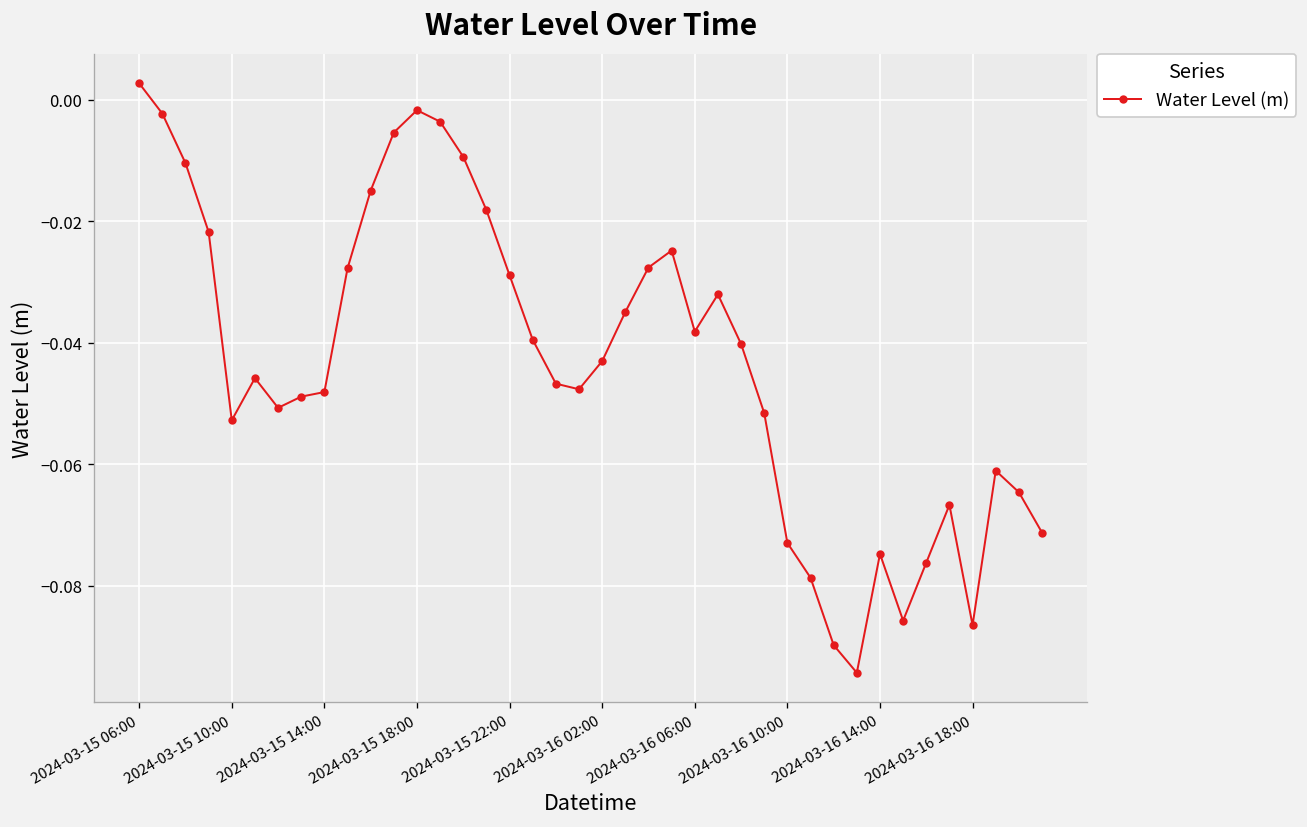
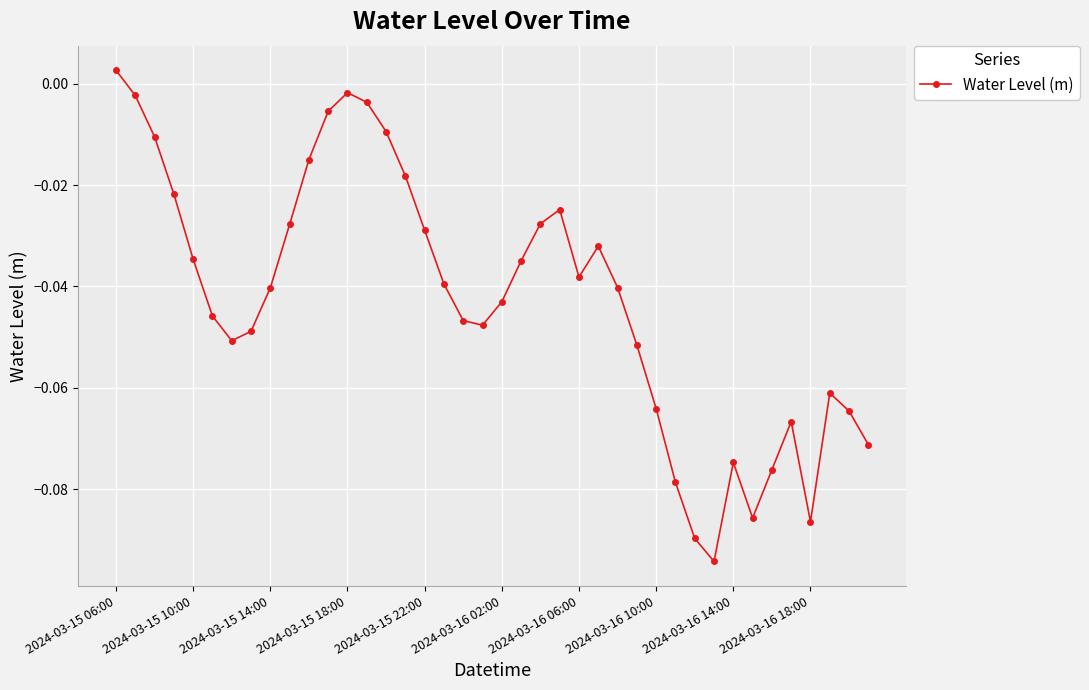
  {
    "2024-03-15 06:00": 0.003,
-   "2024-03-15 10:00": -0.053,
-   "2024-03-15 14:00": -0.048,
+   "2024-03-15 10:00": -0.035,
+   "2024-03-15 14:00": -0.040,
    "2024-03-15 18:00": -0.002,
    "2024-03-15 22:00": -0.029,
    "2024-03-16 02:00": -0.043,
    "2024-03-16 06:00": -0.038,
-   "2024-03-16 10:00": -0.073,
+   "2024-03-16 10:00": -0.064,
    "2024-03-16 14:00": -0.075,
    "2024-03-16 18:00": -0.086
  }
